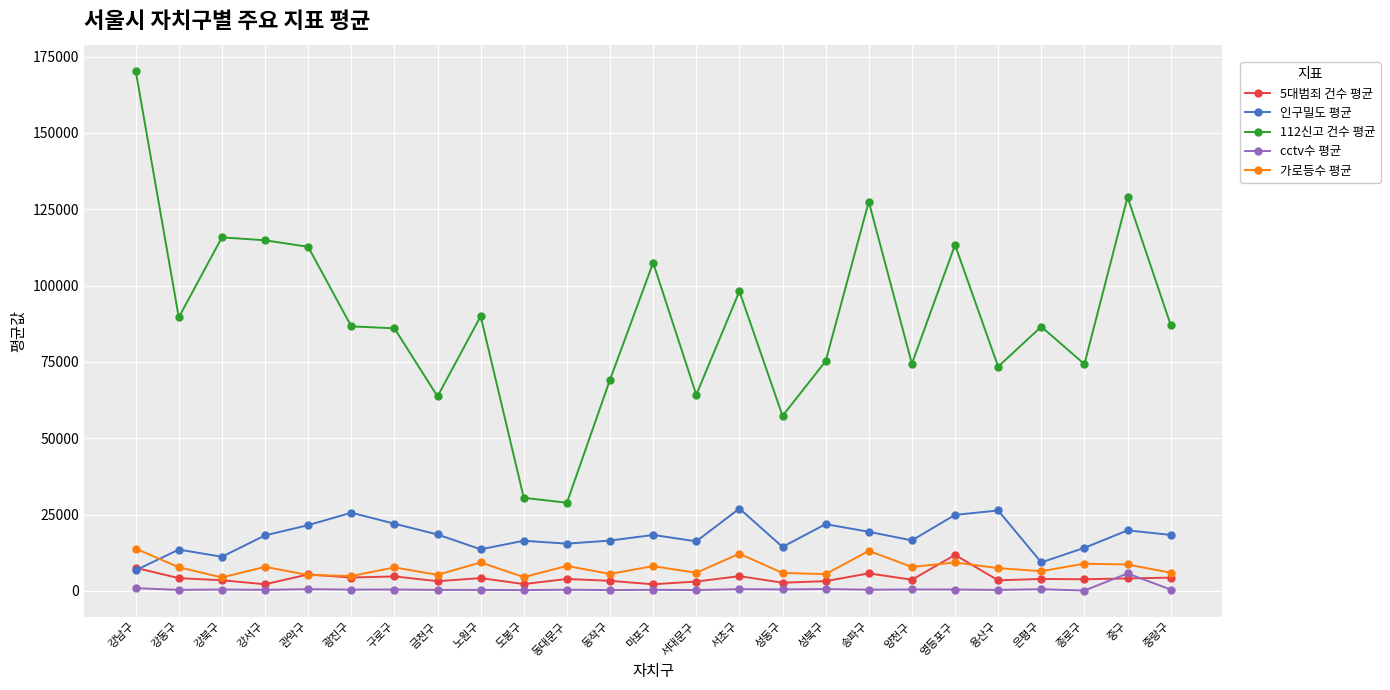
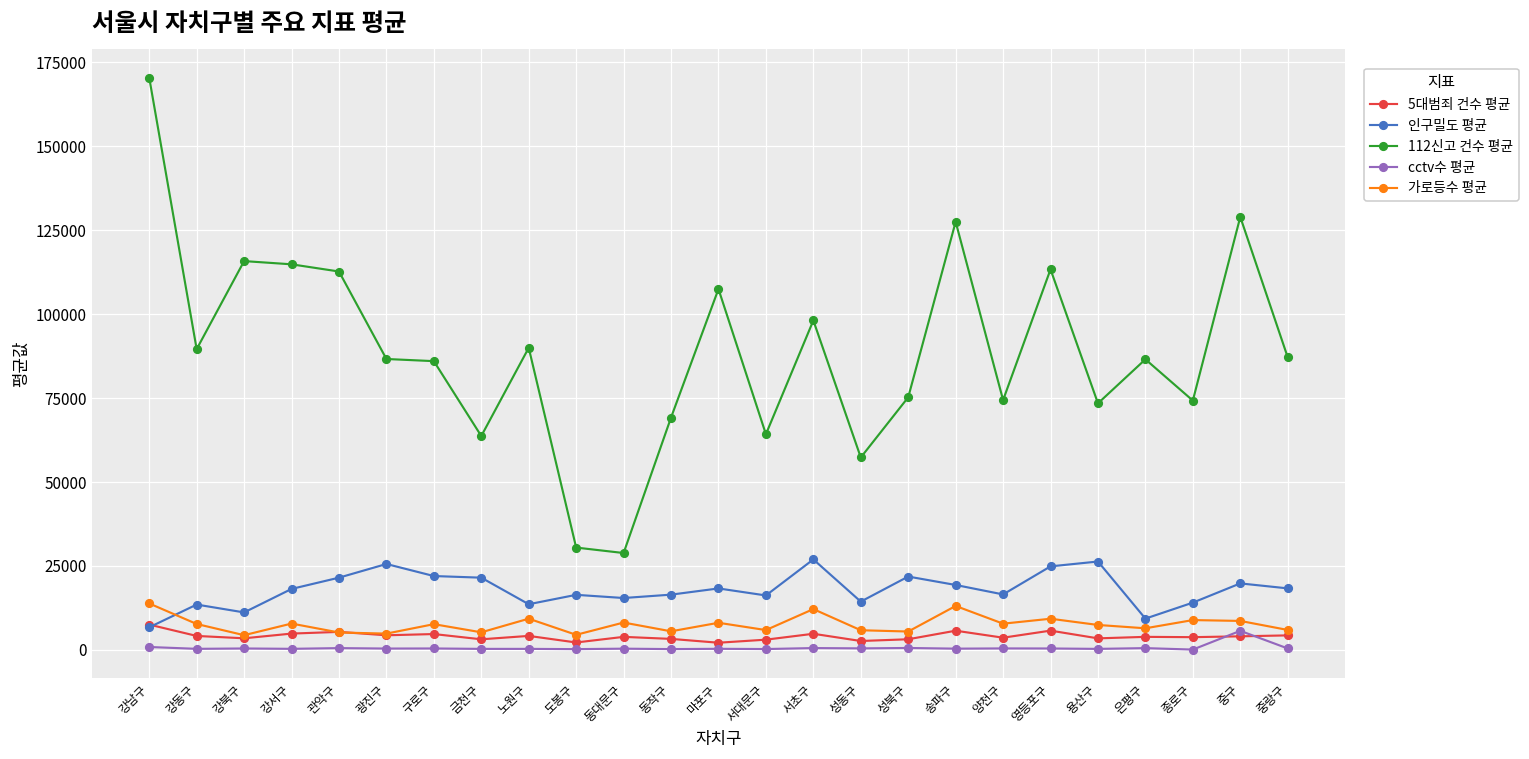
  {
    "5대범죄 건수 평균": {
      "강동구": 4000,
      "강북구": 3000,
-     "강서구": 2000,
+     "강서구": 5000,
      "구로구": 5000,
      "금천구": 3000,
      "노원구": 4000,
      "도봉구": 2000,
      "동대문구": 4000,
      "동작구": 3000,
      "마포구": 2000,
      "서대문구": 3000,
      "서초구": 5000,
      "성동구": 3000,
      "성북구": 3000,
      "송파구": 6000,
      "양천구": 4000,
-     "영등포구": 12000,
+     "영등포구": 6000,
      "용산구": 3000,
      "은평구": 4000,
      "종로구": 4000,
      "중구": 4000,
      "중랑구": 4000
    },
    "인구밀도 평균": {
      "강동구": 14000,
      "강북구": 11000,
      "강서구": 18000,
      "관악구": 22000,
      "광진구": 26000,
      "구로구": 22000,
-     "금천구": 18000,
+     "금천구": 22000,
      "노원구": 14000,
      "도봉구": 16000,
      "동대문구": 15000,
      "동작구": 16000,
      "마포구": 18000,
      "서대문구": 16000,
      "서초구": 27000,
      "성동구": 14000,
      "성북구": 22000,
      "송파구": 19000,
      "양천구": 17000,
      "영등포구": 25000,
      "용산구": 26000,
      "은평구": 9000,
      "종로구": 14000,
      "중구": 20000,
      "중랑구": 18000
    },
    "112신고 건수 평균": {
      "강남구": 170000,
      "강동구": 90000,
      "강북구": 116000,
      "강서구": 115000,
      "관악구": 113000,
      "광진구": 87000,
      "구로구": 86000,
      "금천구": 64000,
      "노원구": 90000,
      "도봉구": 30000,
      "동대문구": 29000,
      "동작구": 69000,
      "마포구": 107000,
      "서대문구": 64000,
      "서초구": 98000,
      "성동구": 57000,
      "성북구": 75000,
      "송파구": 128000,
      "양천구": 74000,
      "영등포구": 113000,
      "용산구": 73000,
      "은평구": 87000,
      "종로구": 74000,
      "중구": 129000,
      "중랑구": 87000
    },
    "cctv수 평균": {
      "강남구": 1000,
      "강동구": 0,
      "강북구": 0,
      "강서구": 0,
      "관악구": 1000,
      "광진구": 0,
      "구로구": 0,
      "금천구": 0,
      "노원구": 0,
      "도봉구": 0,
      "동대문구": 0,
      "동작구": 0,
      "마포구": 0,
      "서대문구": 0,
      "서초구": 1000,
      "성동구": 0,
      "성북구": 1000,
      "송파구": 0,
      "양천구": 0,
      "영등포구": 0,
      "용산구": 0,
      "은평구": 1000,
      "종로구": 0,
      "중구": 6000,
      "중랑구": 0
    },
    "가로등수 평균": {
      "강남구": 14000,
      "강동구": 8000,
      "강북구": 4000,
      "강서구": 8000,
      "구로구": 8000,
      "금천구": 5000,
      "노원구": 9000,
      "도봉구": 4000,
      "동대문구": 8000,
      "동작구": 6000,
      "마포구": 8000,
      "서대문구": 6000,
      "서초구": 12000,
      "성동구": 6000,
      "성북구": 5000,
      "송파구": 13000,
      "양천구": 8000,
      "영등포구": 9000,
      "용산구": 7000,
      "은평구": 6000,
      "종로구": 9000,
      "중구": 9000,
      "중랑구": 6000
    }
  }
